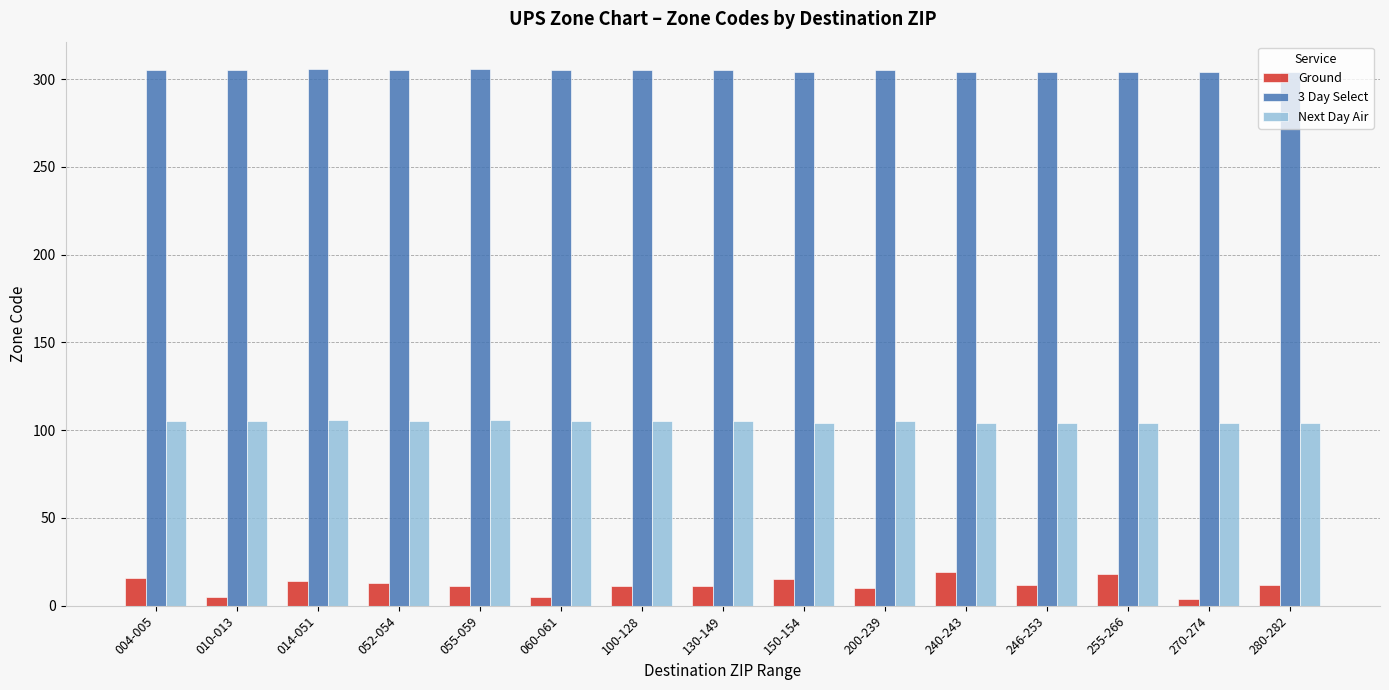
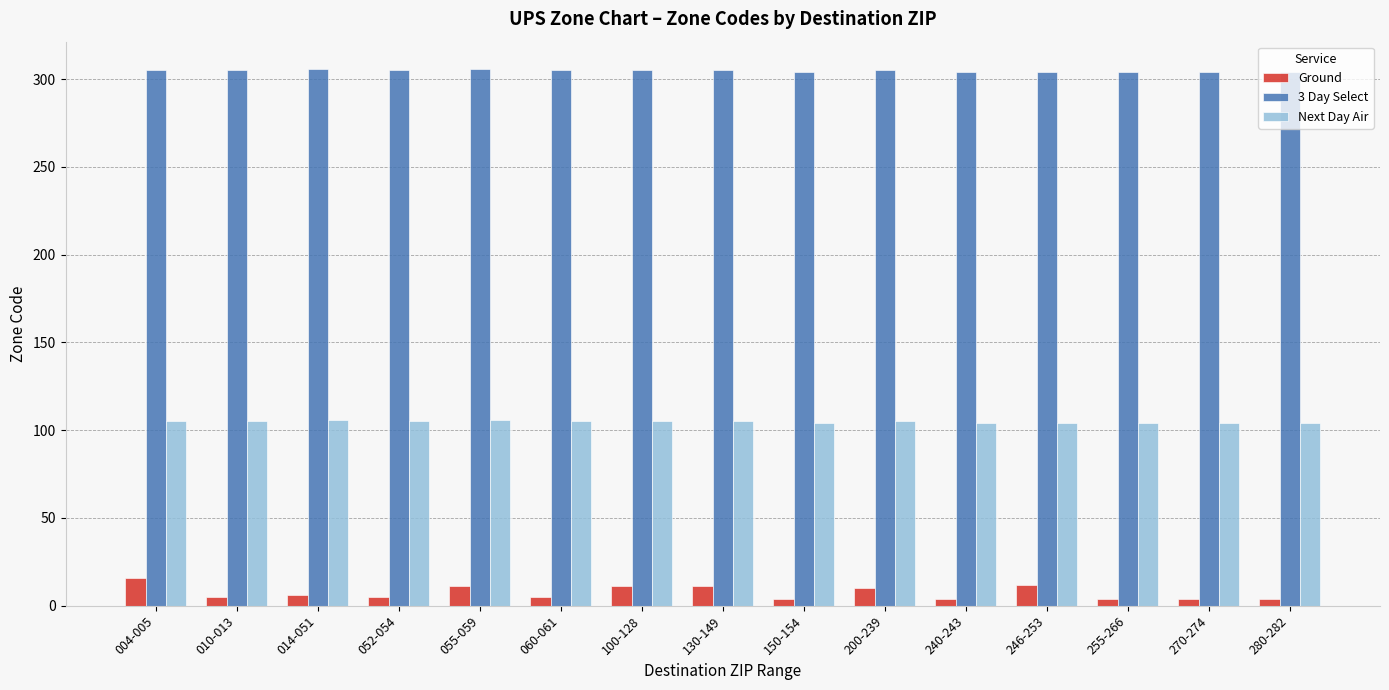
  {
    "Ground": {
      "004-005": 16,
      "010-013": 5,
-     "014-051": 14,
-     "052-054": 13,
+     "014-051": 6,
+     "052-054": 5,
      "055-059": 11,
      "060-061": 5,
      "100-128": 11,
      "130-149": 11,
-     "150-154": 15,
+     "150-154": 4,
      "200-239": 10,
-     "240-243": 19,
+     "240-243": 4,
      "246-253": 12,
-     "255-266": 18,
+     "255-266": 4,
      "270-274": 4,
-     "280-282": 12
+     "280-282": 4
    },
    "3 Day Select": {
      "004-005": 305,
      "010-013": 305,
      "014-051": 306,
      "052-054": 305,
      "055-059": 306,
      "060-061": 305,
      "100-128": 305,
      "130-149": 305,
      "150-154": 304,
      "200-239": 305,
      "240-243": 304,
      "246-253": 304,
      "255-266": 304,
      "270-274": 304
    },
    "Next Day Air": {
      "004-005": 105,
      "010-013": 105,
      "014-051": 106,
      "052-054": 105,
      "055-059": 106,
      "060-061": 105,
      "100-128": 105,
      "130-149": 105,
      "150-154": 104,
      "200-239": 105,
      "240-243": 104,
      "246-253": 104,
      "255-266": 104,
      "270-274": 104,
      "280-282": 104
    }
  }
